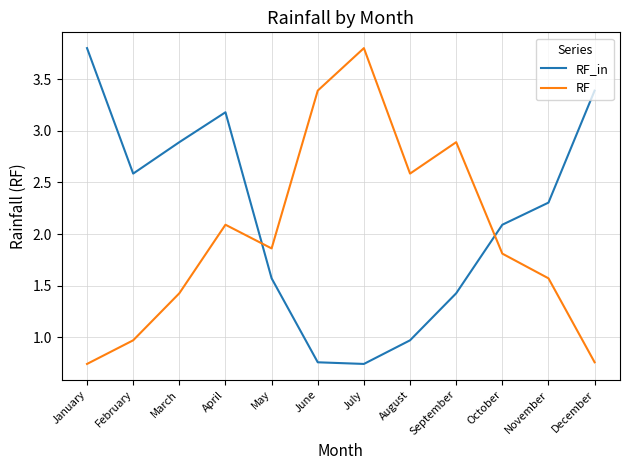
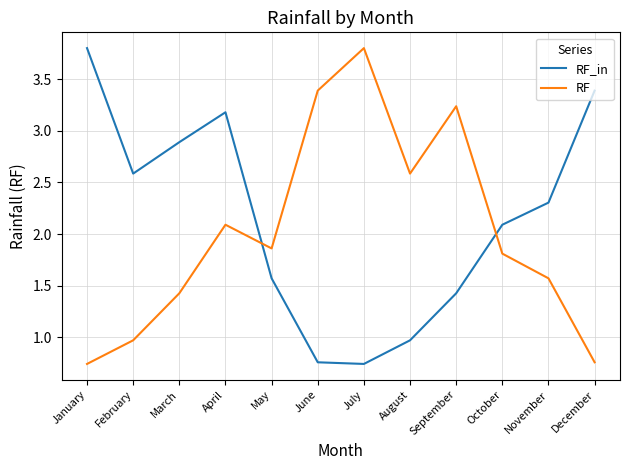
  {
    "RF_in": {
      "January": 3.80,
      "February": 2.59,
      "March": 2.89,
      "April": 3.18,
      "May": 1.57,
      "June": 0.76,
      "July": 0.74,
      "August": 0.97,
      "September": 1.43,
      "October": 2.09,
      "November": 2.30
    },
    "RF": {
      "January": 0.74,
      "February": 0.97,
      "March": 1.43,
      "April": 2.09,
      "May": 1.86,
      "June": 3.39,
      "July": 3.80,
      "August": 2.59,
-     "September": 2.89,
+     "September": 3.24,
      "October": 1.81,
      "November": 1.57,
      "December": 0.76
    }
  }
